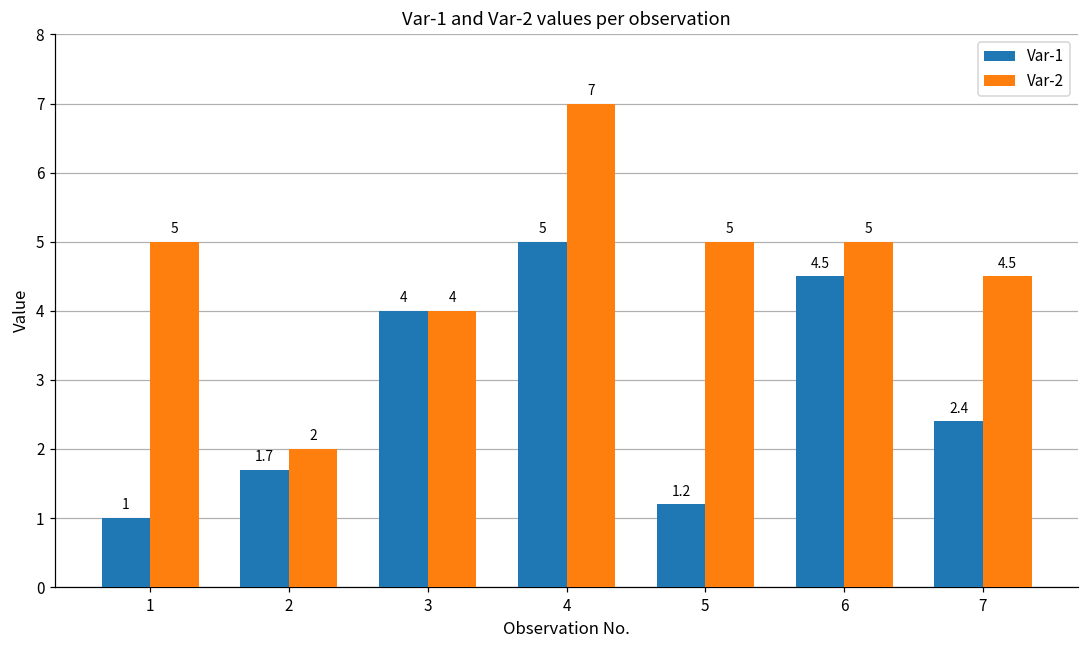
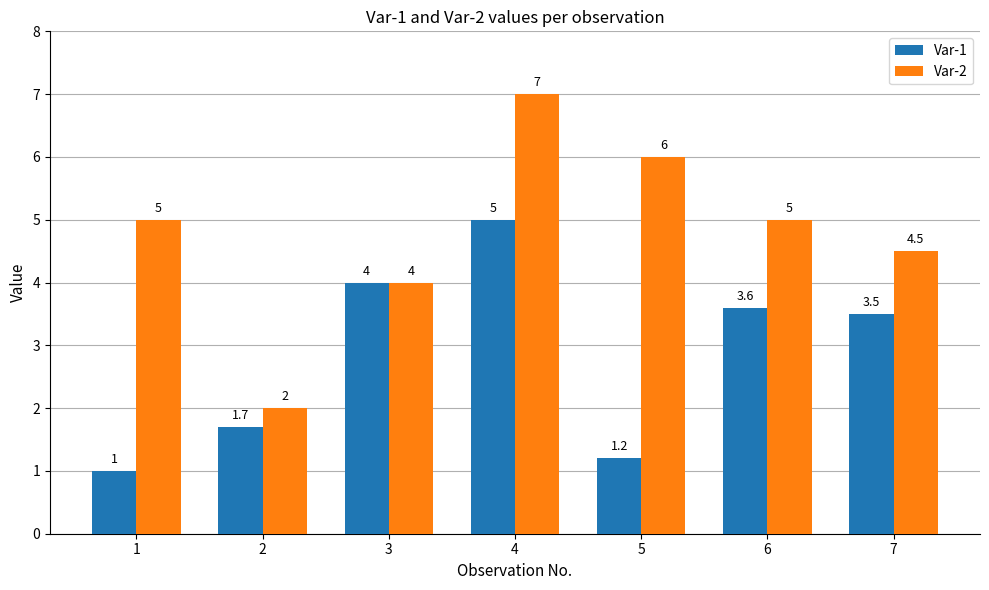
  {
    "Var-1": {
      "1": 1,
      "2": 1.7,
      "3": 4,
      "4": 5,
      "5": 1.2,
-     "6": 4.5,
-     "7": 2.4
+     "6": 3.6,
+     "7": 3.5
    },
    "Var-2": {
      "1": 5,
      "2": 2,
      "3": 4,
      "4": 7,
-     "5": 5,
+     "5": 6,
      "6": 5,
      "7": 4.5
    }
  }
